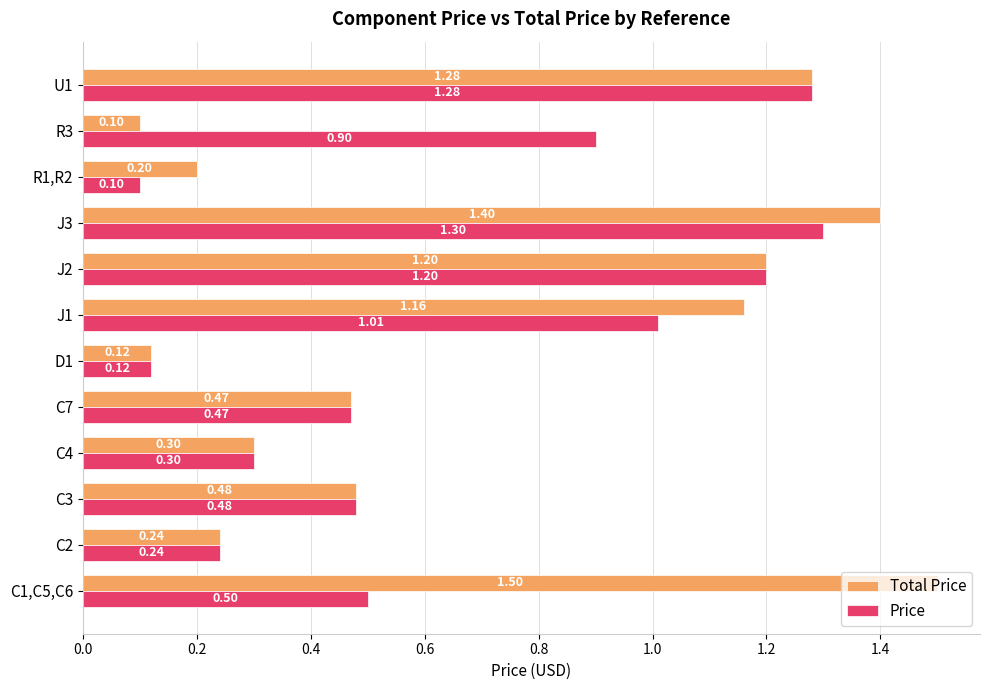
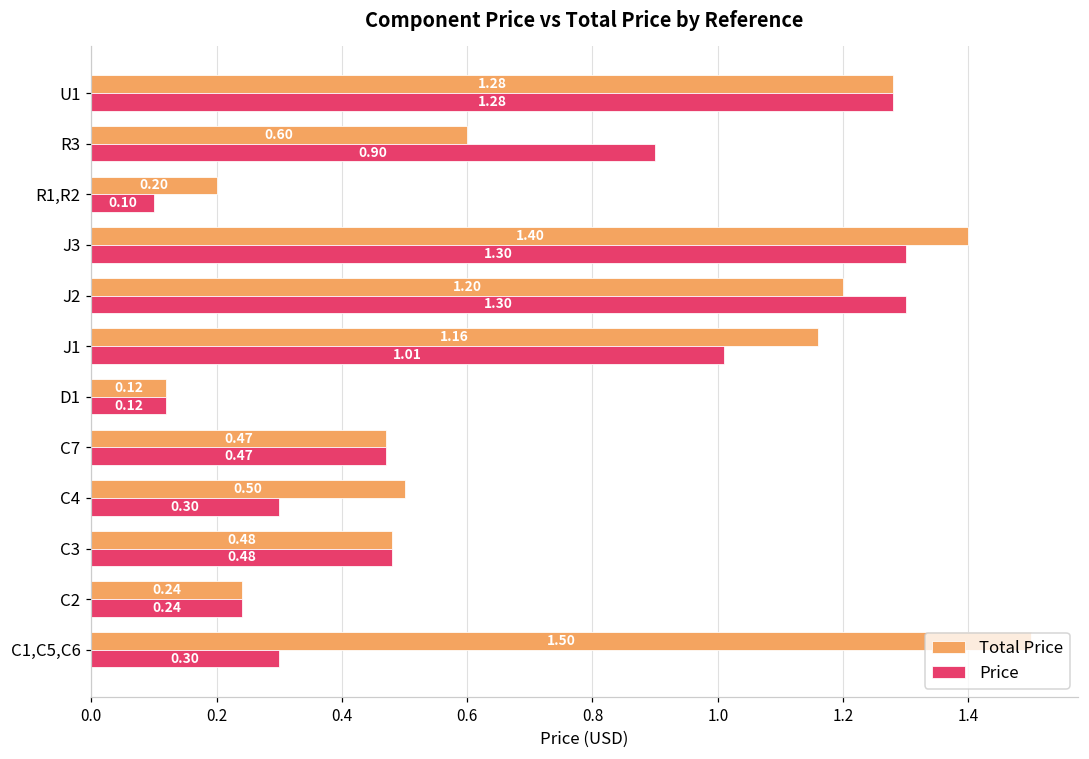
  {
    "Total Price": {
      "U1": 1.28,
-     "R3": 0.10,
+     "R3": 0.60,
      "R1,R2": 0.20,
      "J3": 1.40,
      "J2": 1.20,
      "J1": 1.16,
      "D1": 0.12,
      "C7": 0.47,
-     "C4": 0.30,
+     "C4": 0.50,
      "C3": 0.48,
      "C2": 0.24
    },
    "Price": {
      "U1": 1.28,
      "R3": 0.90,
      "R1,R2": 0.10,
      "J3": 1.30,
-     "J2": 1.20,
+     "J2": 1.30,
      "J1": 1.01,
      "D1": 0.12,
      "C7": 0.47,
      "C4": 0.30,
      "C3": 0.48,
      "C2": 0.24,
-     "C1,C5,C6": 0.50
+     "C1,C5,C6": 0.30
    }
  }
